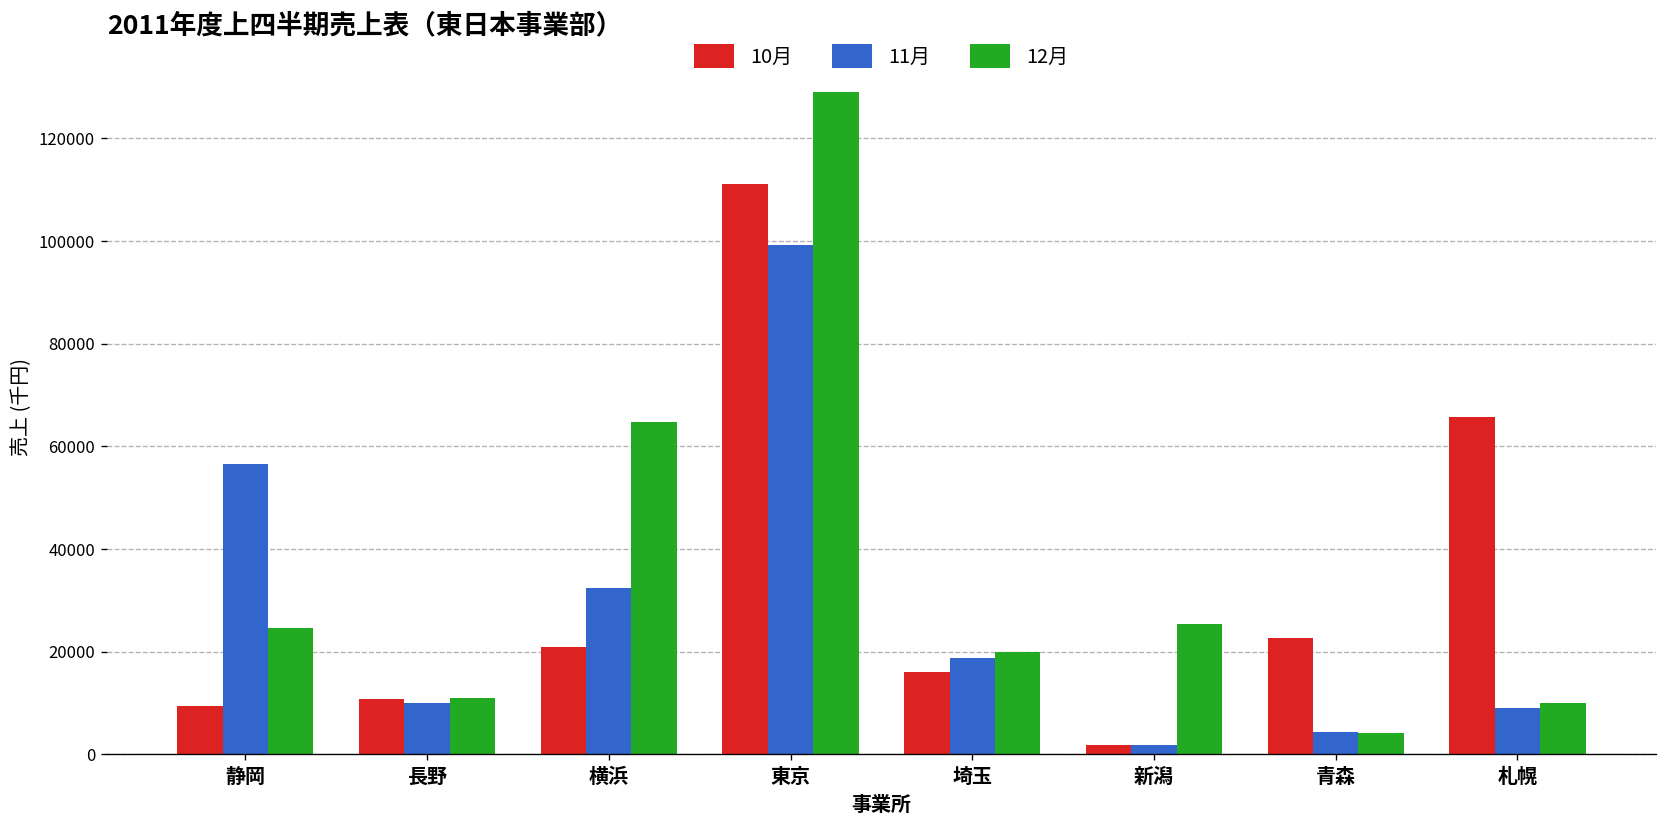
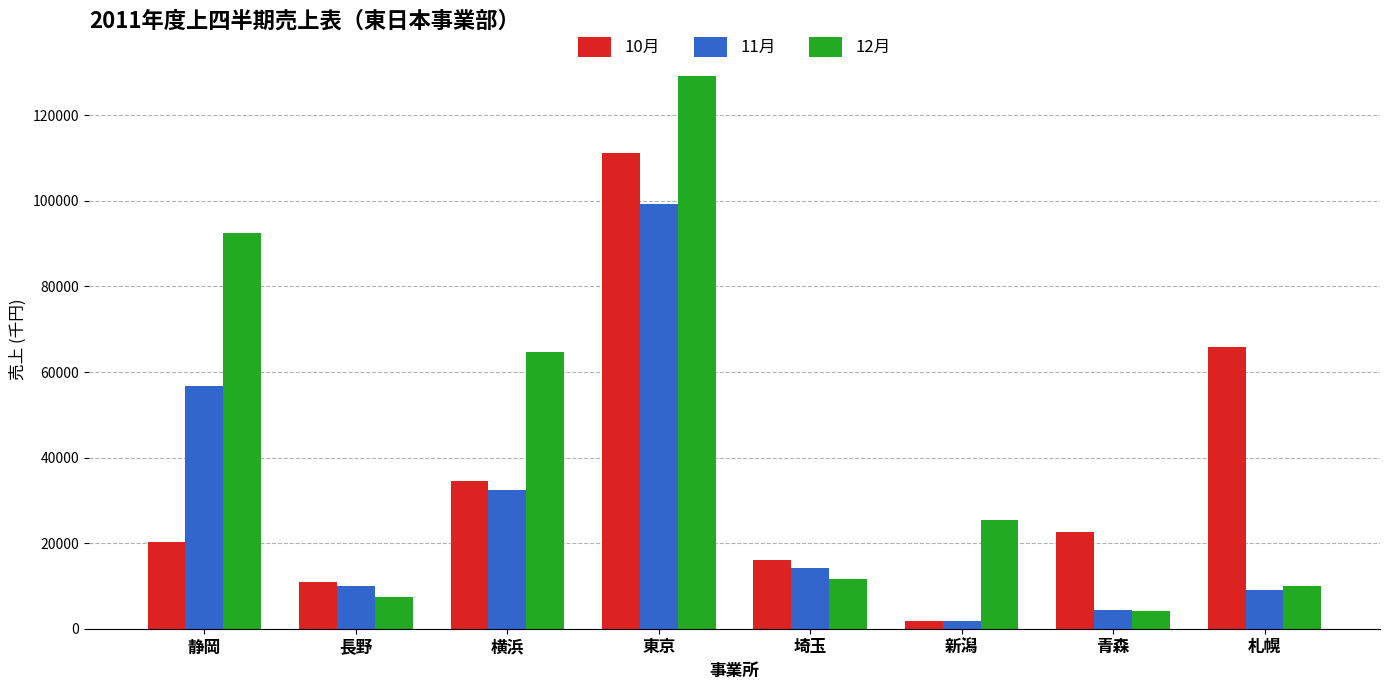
  {
    "10月": {
-     "静岡": 9000,
+     "静岡": 20000,
      "長野": 11000,
-     "横浜": 21000,
+     "横浜": 35000,
      "東京": 111000,
      "埼玉": 16000,
      "新潟": 2000,
      "青森": 23000,
      "札幌": 66000
    },
    "11月": {
      "静岡": 57000,
      "長野": 10000,
      "横浜": 32000,
      "東京": 99000,
-     "埼玉": 19000,
+     "埼玉": 14000,
      "新潟": 2000,
      "青森": 4000,
      "札幌": 9000
    },
    "12月": {
-     "静岡": 25000,
-     "長野": 11000,
+     "静岡": 92000,
+     "長野": 7000,
      "横浜": 65000,
      "東京": 129000,
-     "埼玉": 20000,
+     "埼玉": 12000,
      "新潟": 26000,
      "青森": 4000,
      "札幌": 10000
    }
  }
